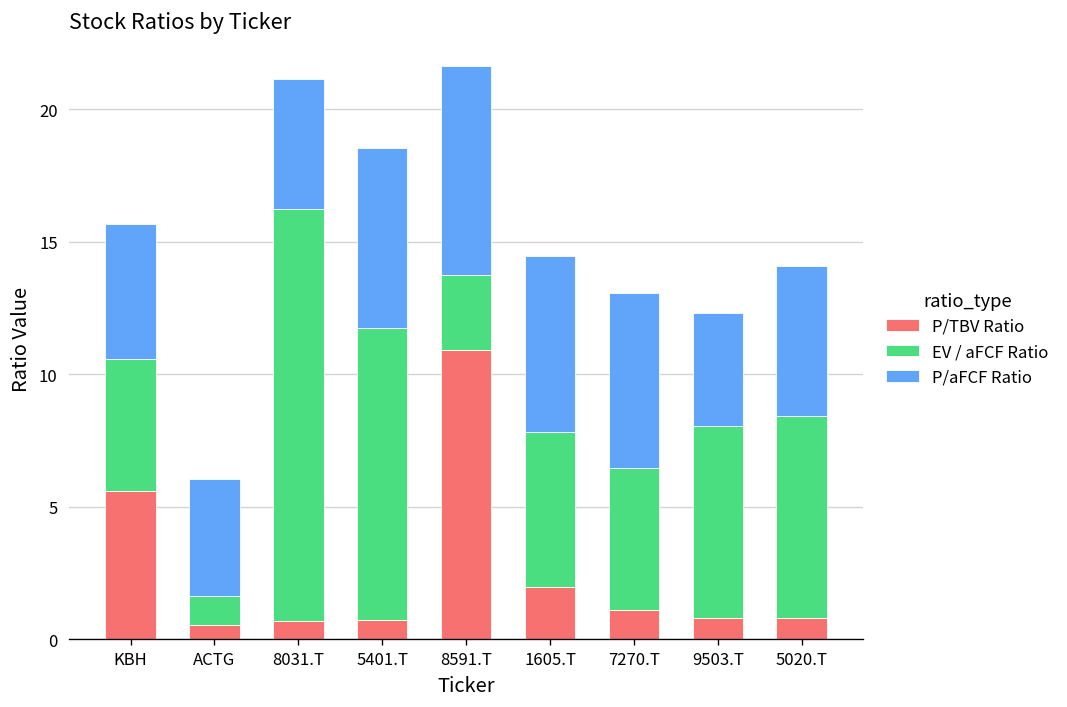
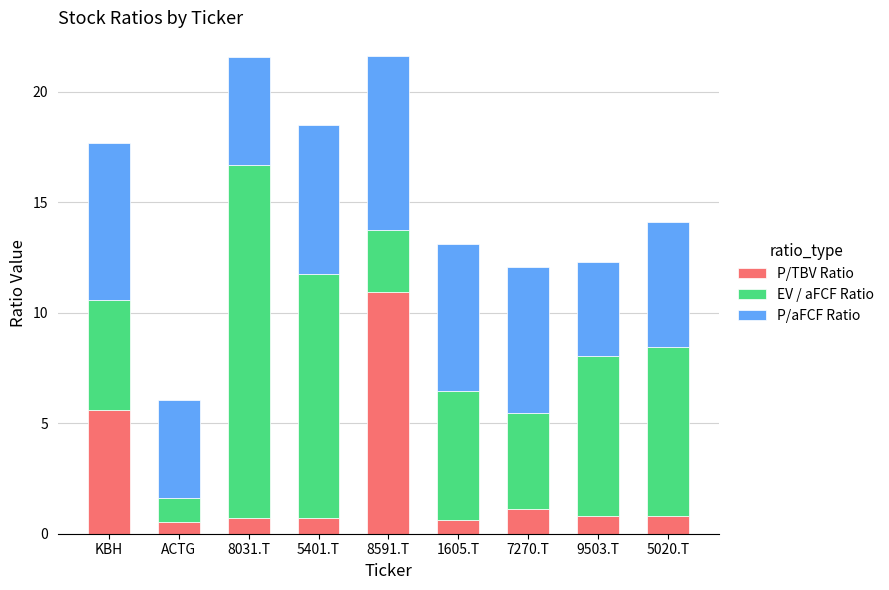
  {
    "P/TBV Ratio": {
      "KBH": 5.6,
      "ACTG": 0.5,
      "8031.T": 0.7,
      "5401.T": 0.7,
      "8591.T": 10.9,
-     "1605.T": 2.0,
+     "1605.T": 0.6,
      "7270.T": 1.1,
      "9503.T": 0.8,
      "5020.T": 0.8
    },
    "EV / aFCF Ratio": {
      "KBH": 5.0,
      "ACTG": 1.1,
-     "8031.T": 15.5,
+     "8031.T": 16.0,
      "5401.T": 11.0,
      "8591.T": 2.8,
      "1605.T": 5.8,
-     "7270.T": 5.4,
+     "7270.T": 4.3,
      "9503.T": 7.2,
      "5020.T": 7.6
    },
    "P/aFCF Ratio": {
-     "KBH": 5.1,
+     "KBH": 7.1,
      "ACTG": 4.4,
      "8031.T": 4.9,
      "5401.T": 6.8,
      "8591.T": 7.9,
      "1605.T": 6.6,
      "7270.T": 6.6,
      "9503.T": 4.3,
      "5020.T": 5.7
    }
  }
